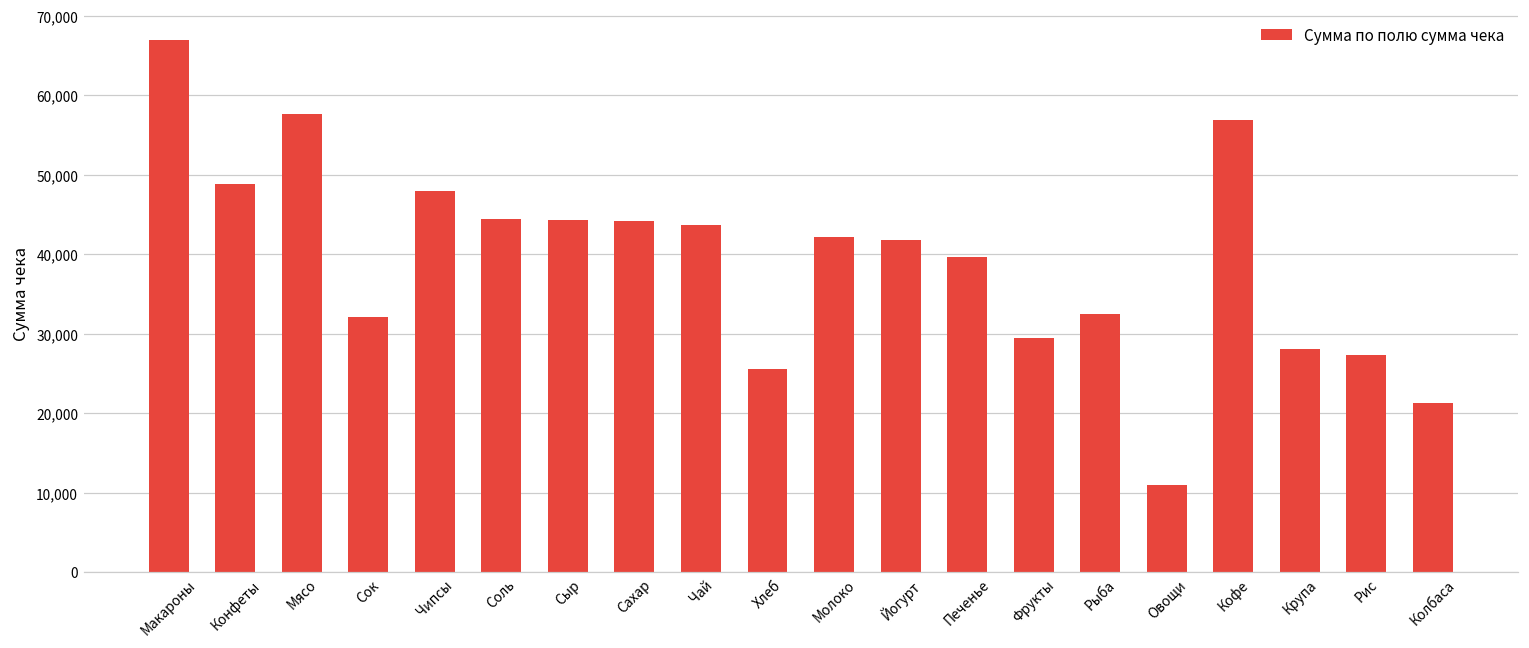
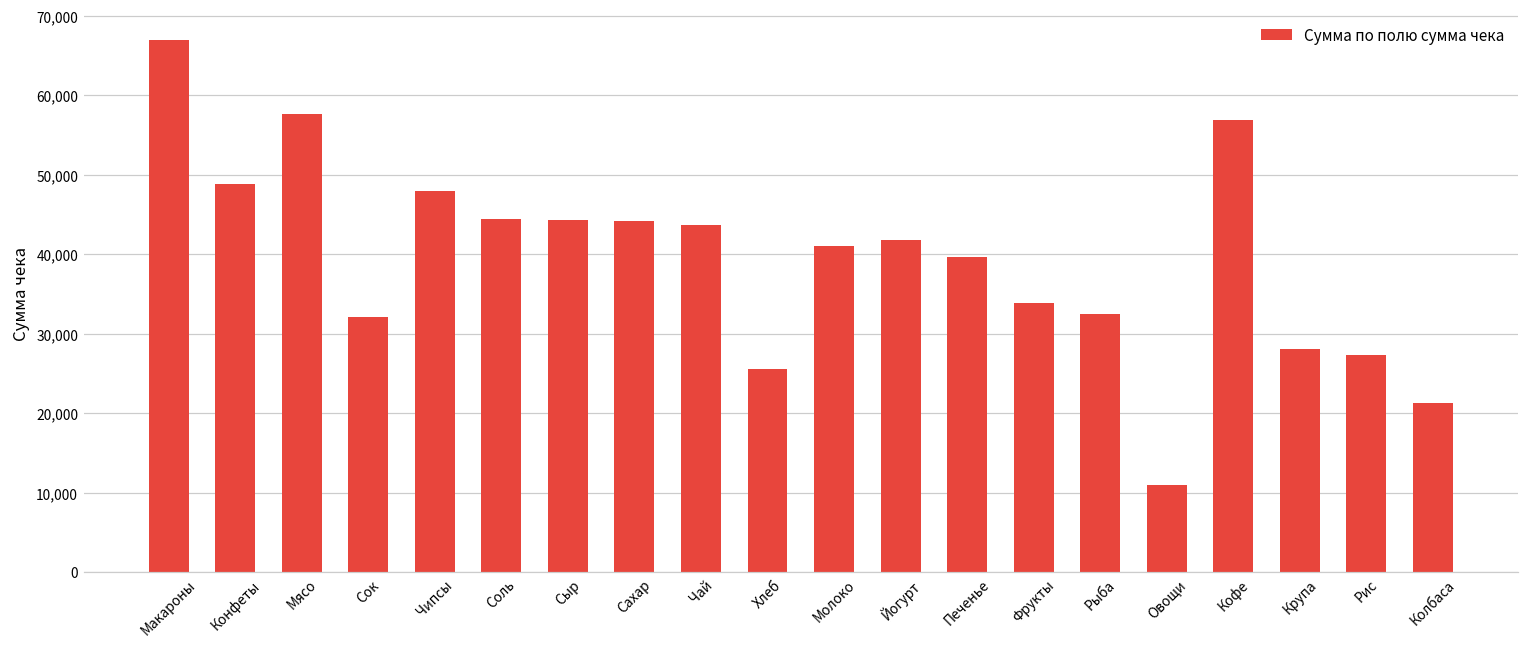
  {
    "Макароны": "67,000",
    "Конфеты": "49,000",
    "Мясо": "58,000",
    "Сок": "32,000",
    "Чипсы": "48,000",
    "Соль": "44,000",
    "Сыр": "44,000",
    "Сахар": "44,000",
    "Чай": "44,000",
    "Хлеб": "26,000",
-   "Молоко": "42,000",
+   "Молоко": "41,000",
    "Йогурт": "42,000",
    "Печенье": "40,000",
-   "Фрукты": "29,000",
+   "Фрукты": "34,000",
    "Рыба": "32,000",
    "Овощи": "11,000",
    "Кофе": "57,000",
    "Крупа": "28,000",
    "Рис": "27,000",
    "Колбаса": "21,000"
  }
